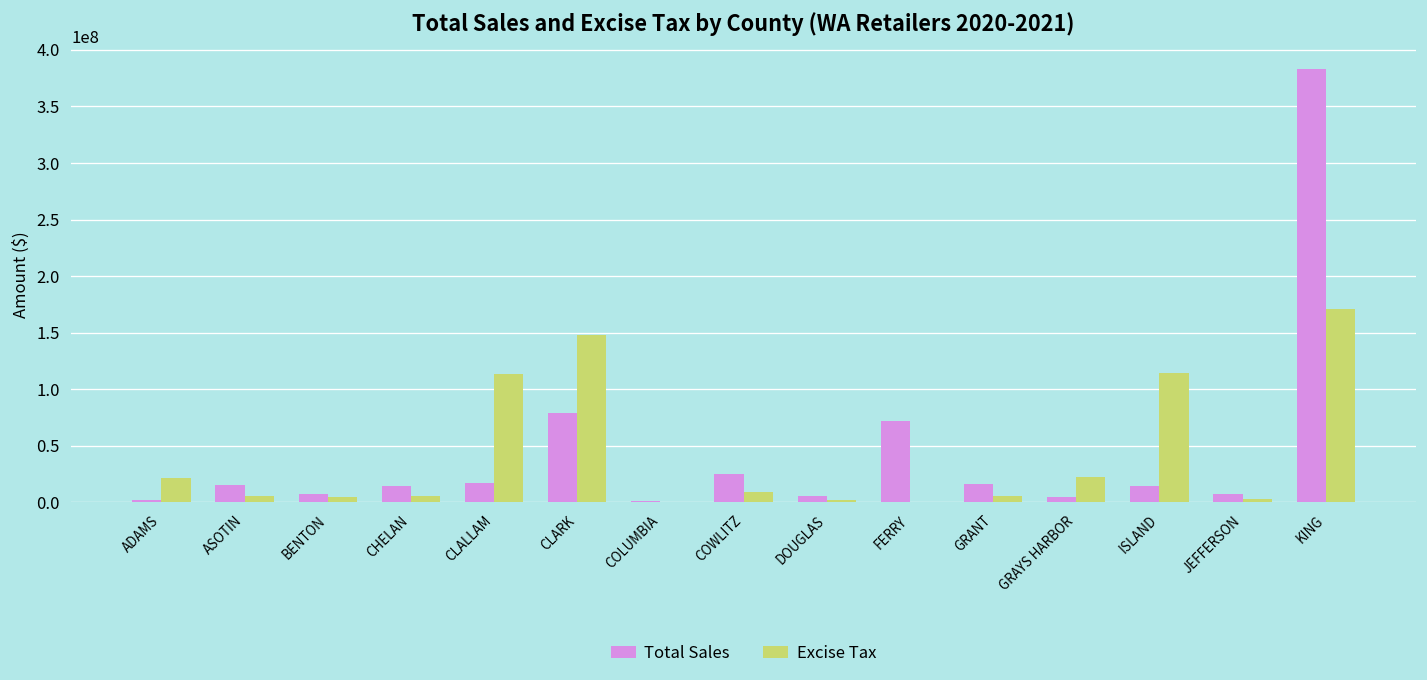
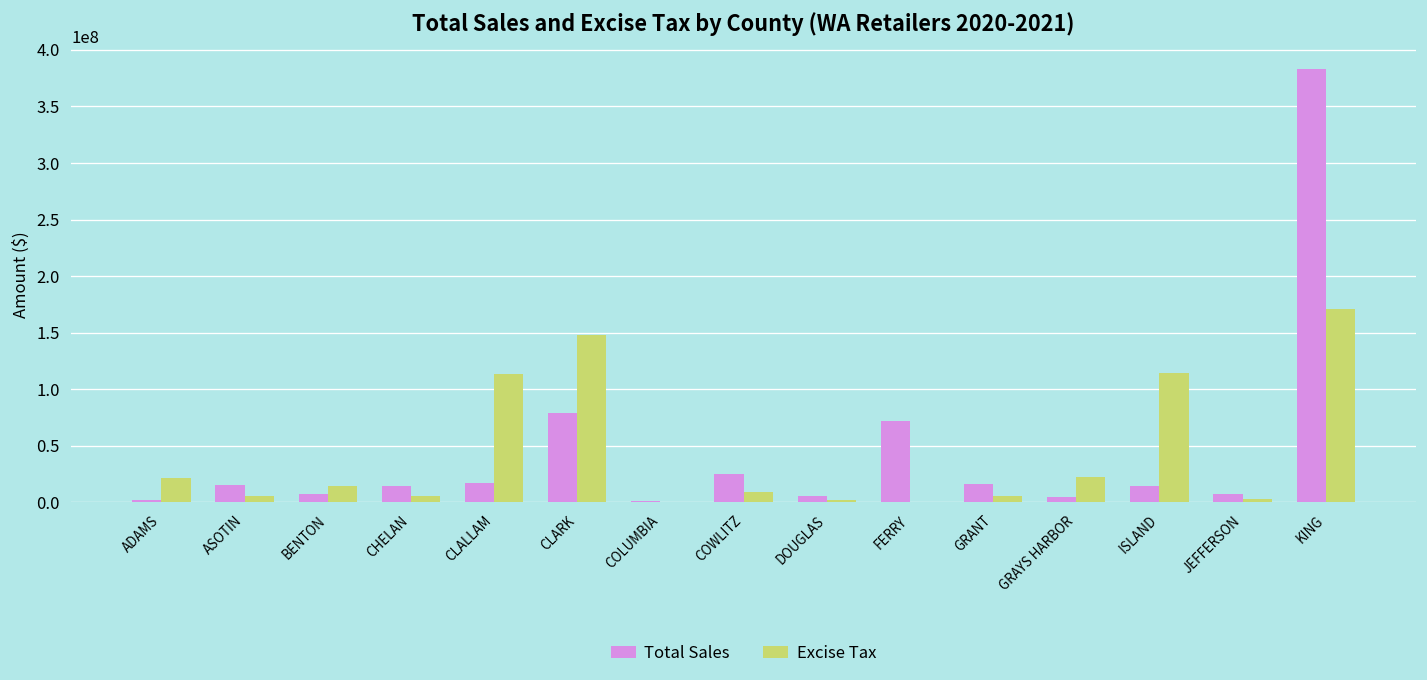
  {
    "Total Sales": {
      "ASOTIN": 20000000,
      "BENTON": 10000000,
      "CHELAN": 10000000,
      "CLALLAM": 20000000,
      "CLARK": 80000000,
      "COWLITZ": 30000000,
      "DOUGLAS": 10000000,
      "FERRY": 70000000,
      "GRANT": 20000000,
      "GRAYS HARBOR": 0,
      "ISLAND": 10000000,
      "JEFFERSON": 10000000,
      "KING": 380000000
    },
    "Excise Tax": {
      "ADAMS": 20000000,
      "ASOTIN": 10000000,
-     "BENTON": 0,
+     "BENTON": 10000000,
      "CHELAN": 10000000,
      "CLALLAM": 110000000,
      "CLARK": 150000000,
      "COWLITZ": 10000000,
      "GRANT": 10000000,
      "GRAYS HARBOR": 20000000,
      "ISLAND": 110000000,
      "KING": 170000000
    }
  }
